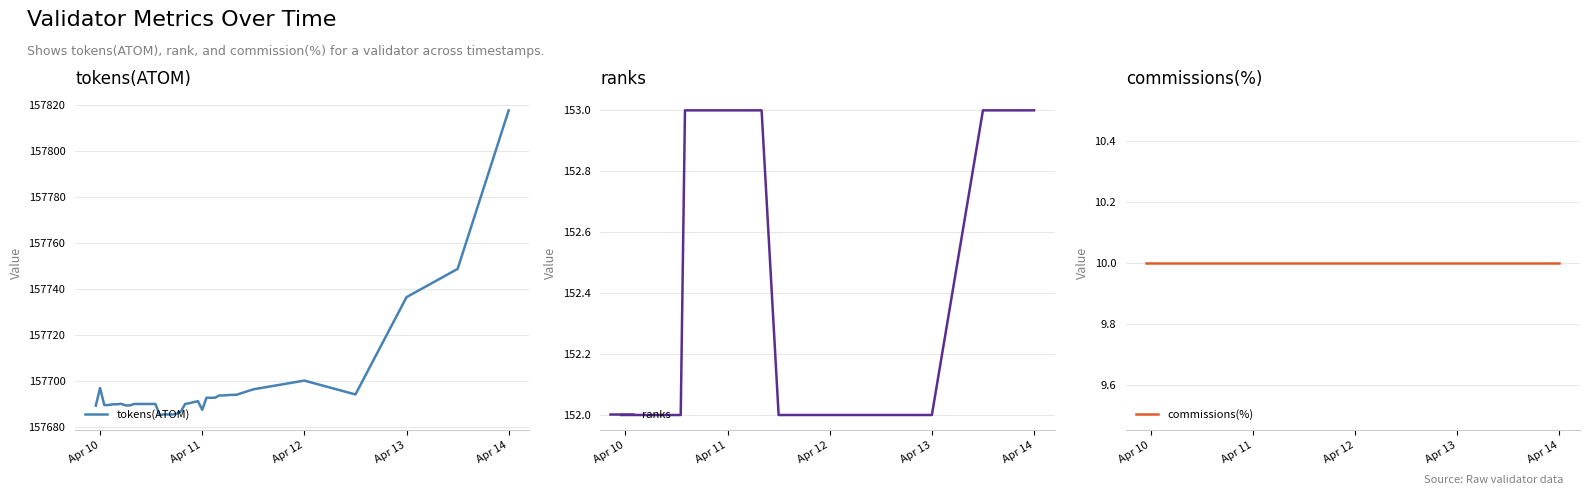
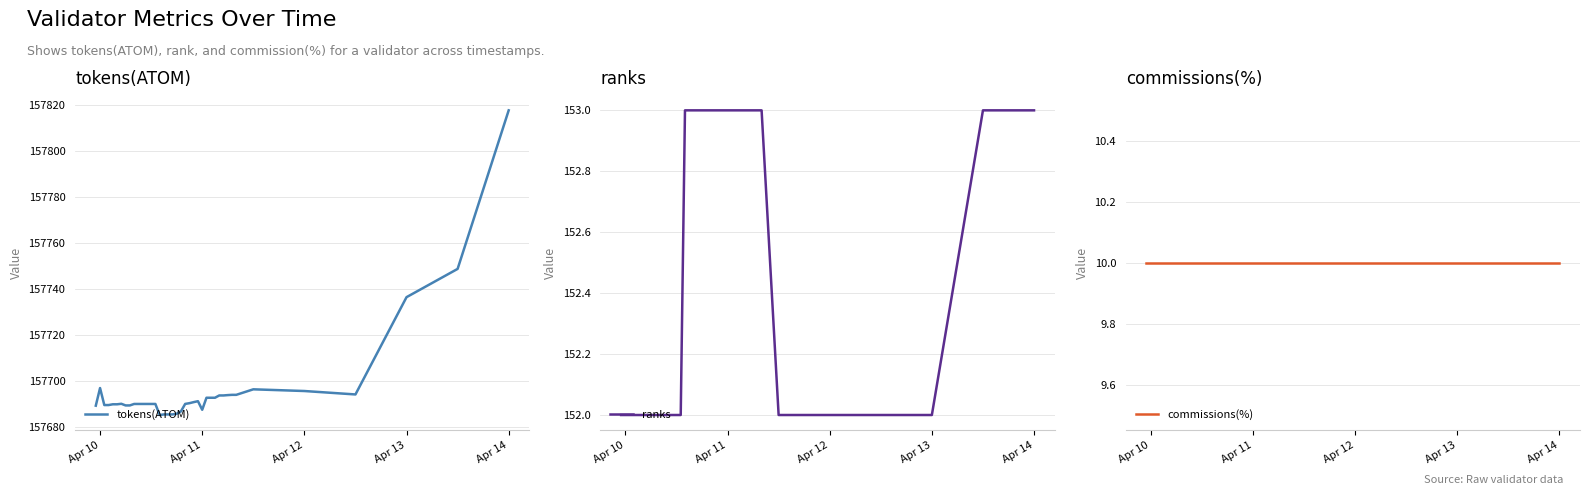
  {
    "tokens(ATOM)": {
      "Apr 10": 157697,
      "Apr 11": 157687,
-     "Apr 12": 157700,
+     "Apr 12": 157696,
      "Apr 13": 157736,
      "Apr 14": 157818
    },
    "ranks": {
      "Apr 10": 152.00,
      "Apr 11": 153.00,
      "Apr 12": 152.00,
      "Apr 13": 152.00,
      "Apr 14": 153.00
    },
    "commissions(%)": {
      "Apr 10": 10.00,
      "Apr 11": 10.00,
      "Apr 12": 10.00,
      "Apr 13": 10.00,
      "Apr 14": 10.00
    }
  }
